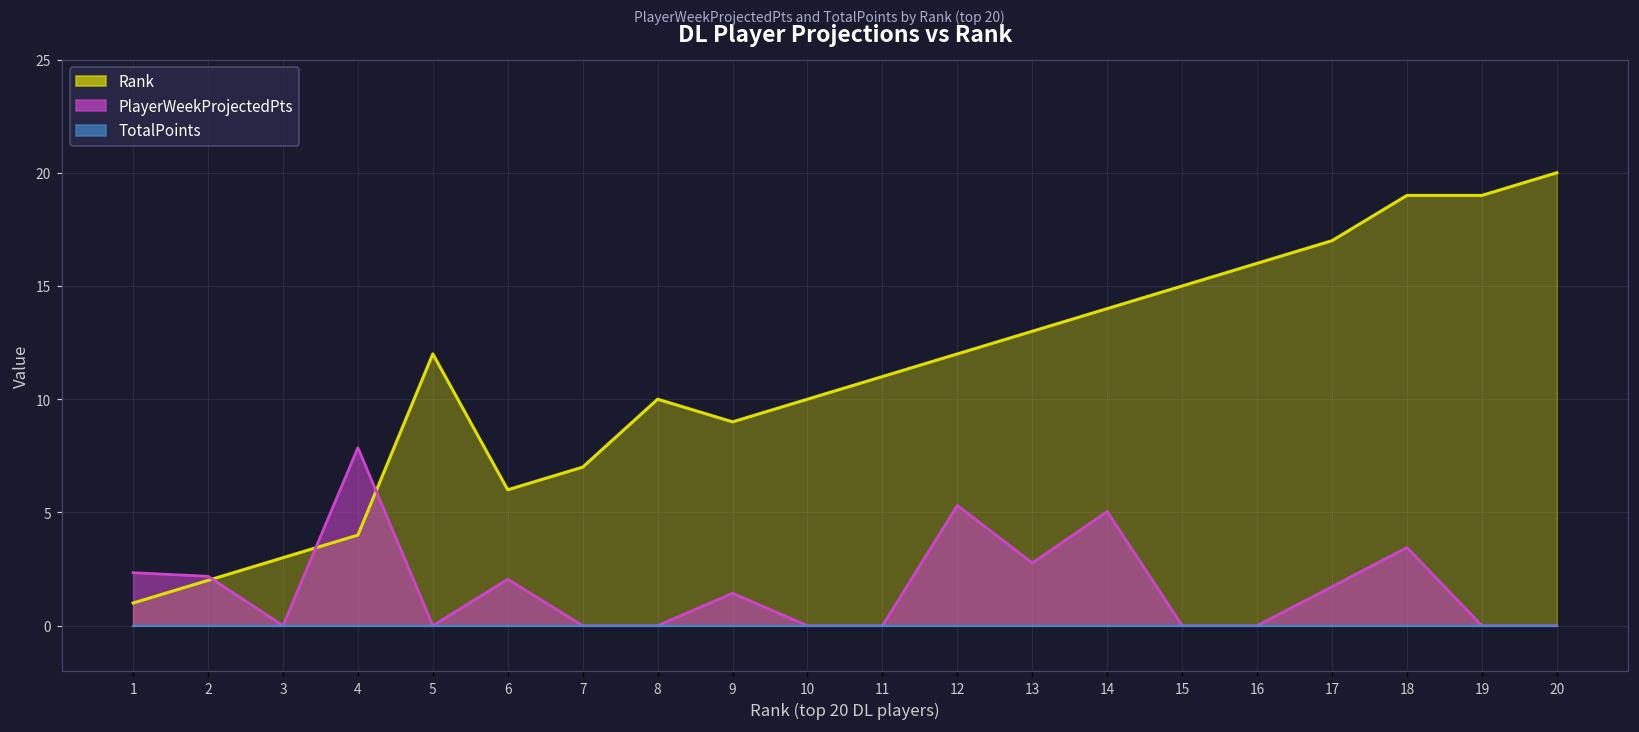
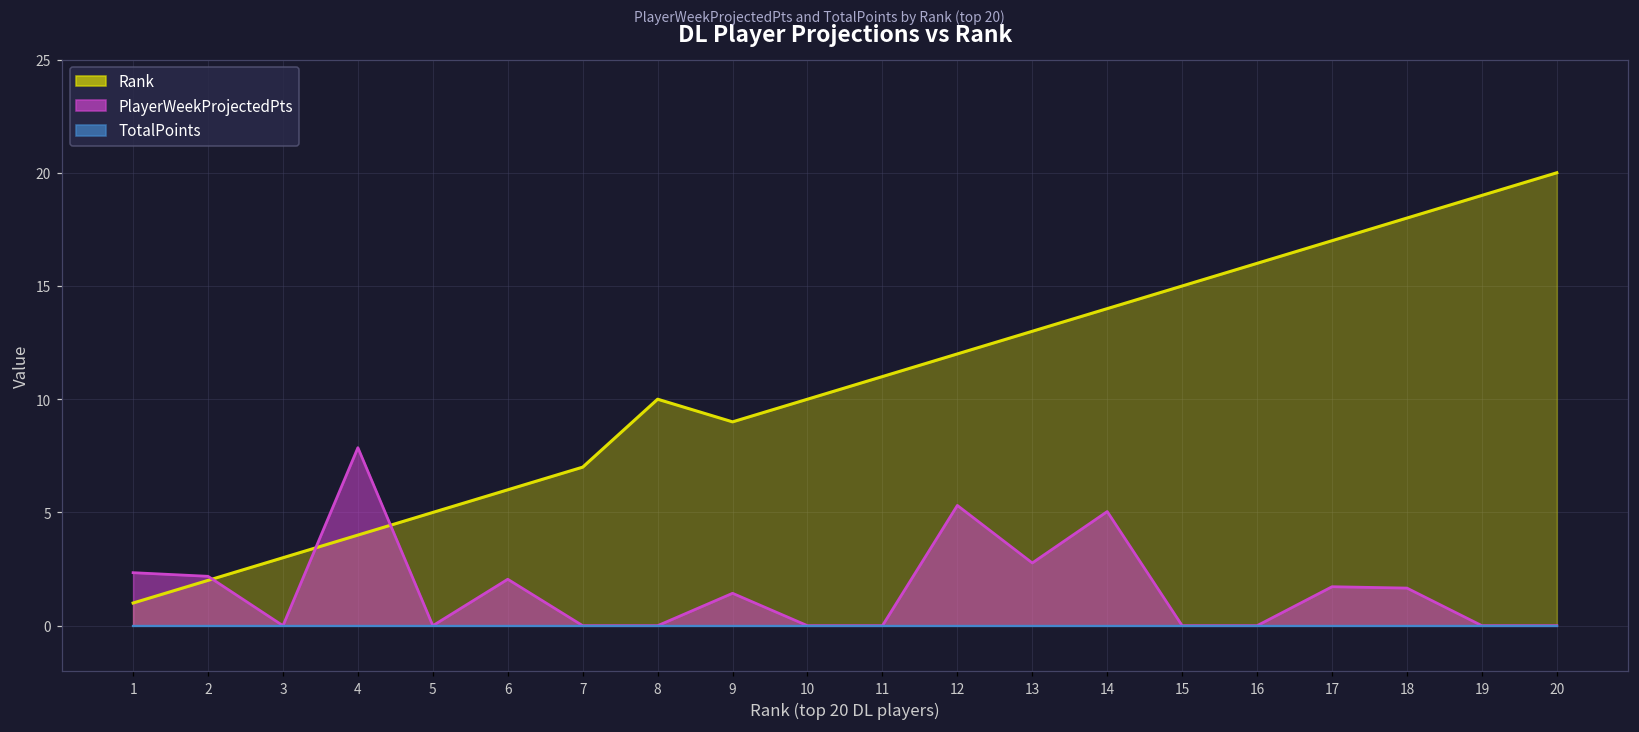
  {
    "Rank": {
      "1": 1,
      "2": 2,
      "3": 3,
      "4": 4,
-     "5": 12,
+     "5": 5,
      "6": 6,
      "7": 7,
      "8": 10,
      "9": 9,
      "10": 10,
      "11": 11,
      "12": 12,
      "13": 13,
      "14": 14,
      "15": 15,
      "16": 16,
      "17": 17,
-     "18": 19,
+     "18": 18,
      "19": 19,
      "20": 20
    },
    "PlayerWeekProjectedPts": {
      "1": 2.3,
      "2": 2.2,
      "4": 7.9,
      "6": 2.1,
      "9": 1.4,
      "12": 5.3,
      "13": 2.8,
      "14": 5.0,
      "17": 1.7,
-     "18": 3.5
+     "18": 1.7
    },
    "TotalPoints": {
      "1": 0.0,
      "2": 0.0,
      "4": 0.0,
      "6": 0.0,
      "9": 0.0,
      "12": 0.0,
      "13": 0.0,
      "14": 0.0,
      "17": 0.0,
      "18": 0.0
    }
  }
